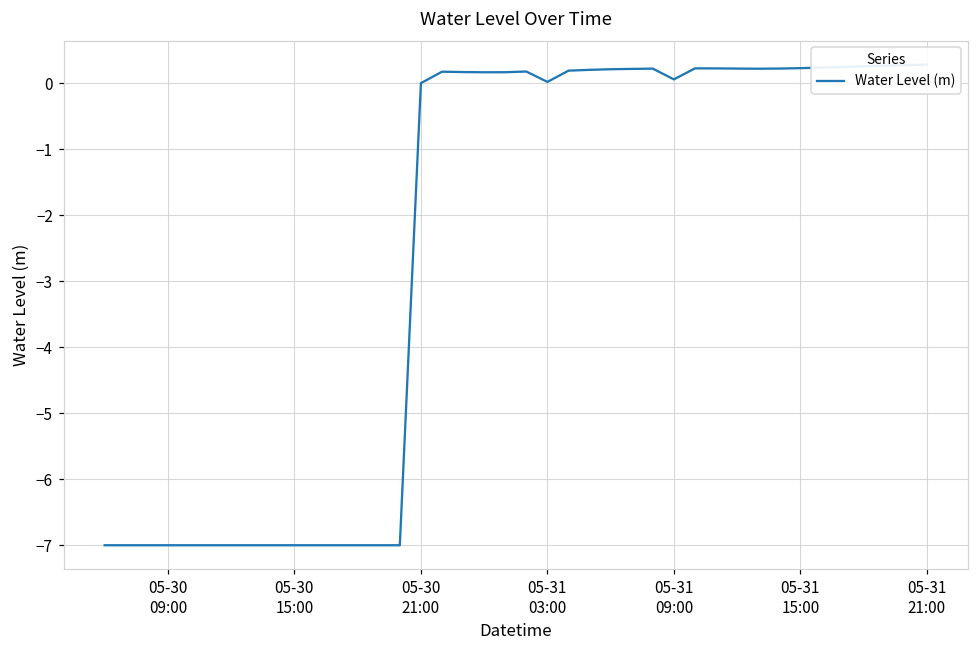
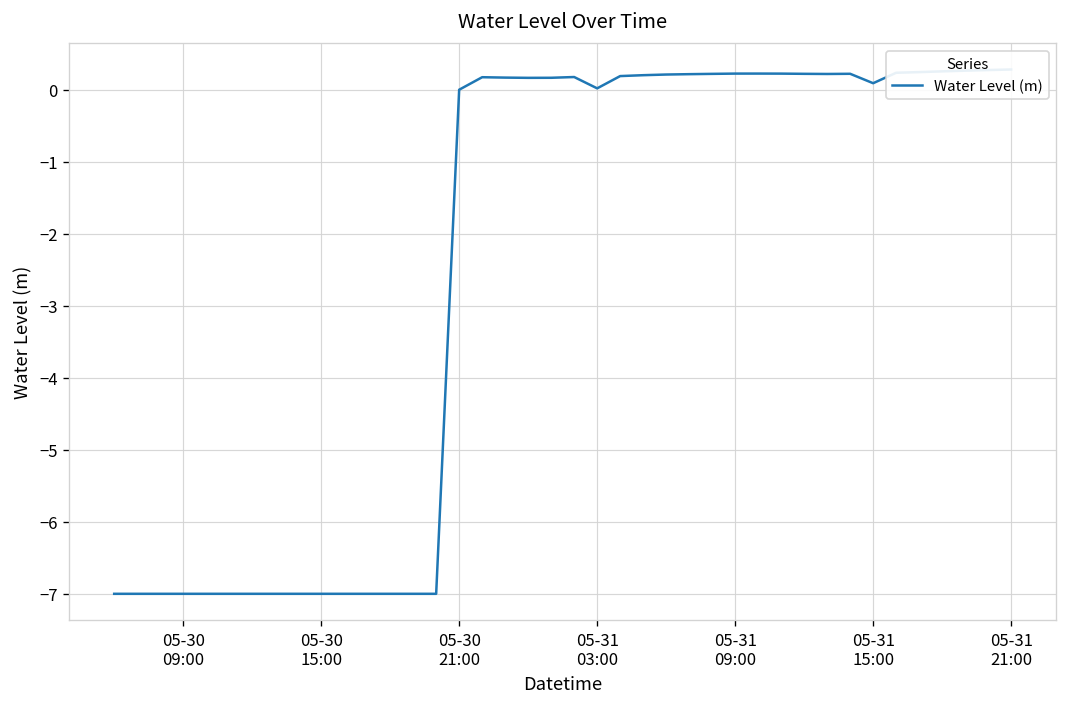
  {
    "05-30 09:00": -7.0,
    "05-30 15:00": -7.0,
    "05-30 21:00": 0.0,
    "05-31 03:00": 0.0,
-   "05-31 09:00": 0.1,
-   "05-31 15:00": 0.2
+   "05-31 09:00": 0.2,
+   "05-31 15:00": 0.1
  }
